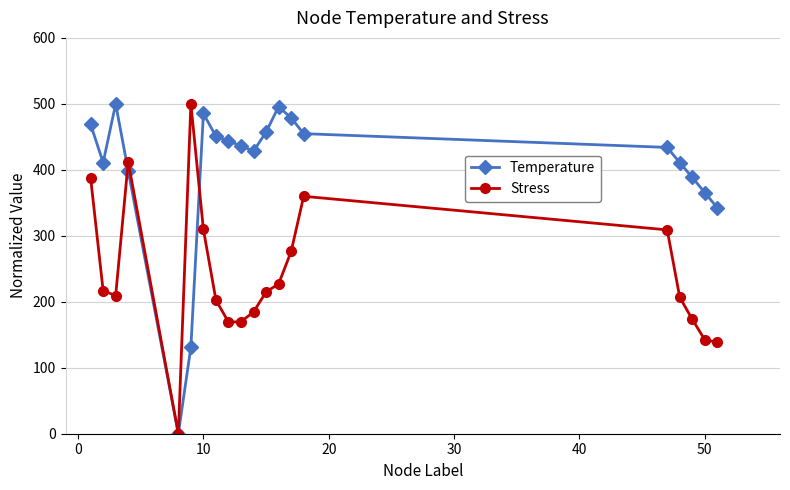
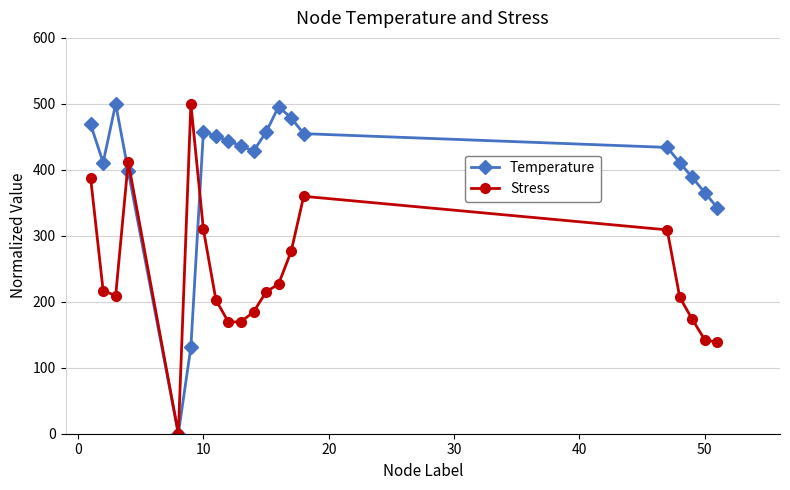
  {
    "Temperature": {
-     "10": 490,
+     "10": 460,
      "50": 370
    },
    "Stress": {
      "10": 310,
      "50": 140
    }
  }
